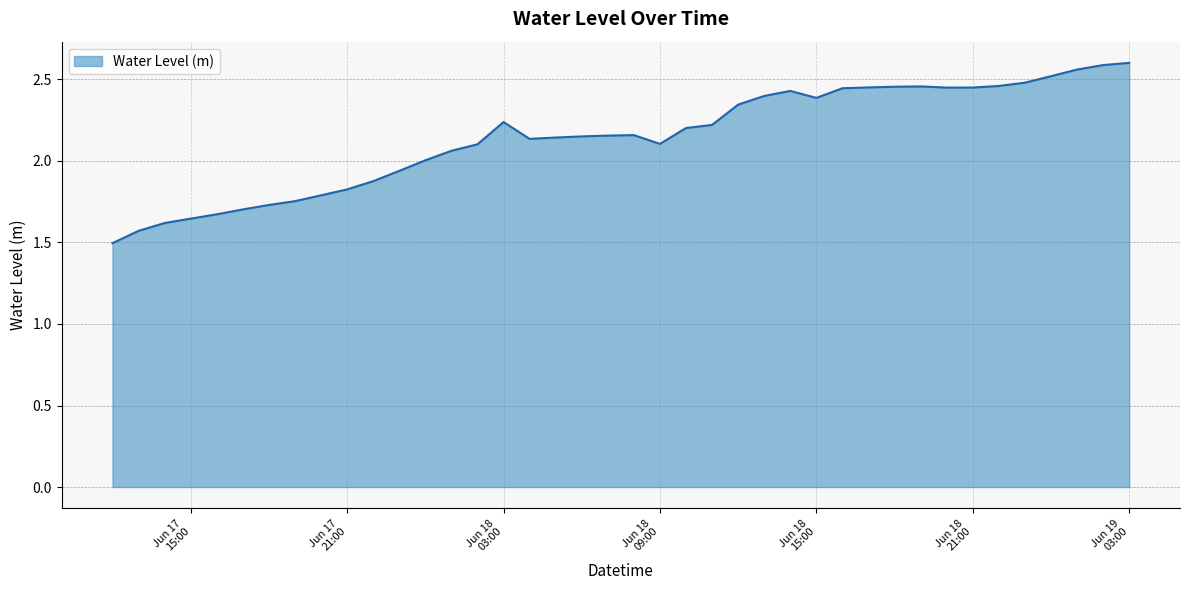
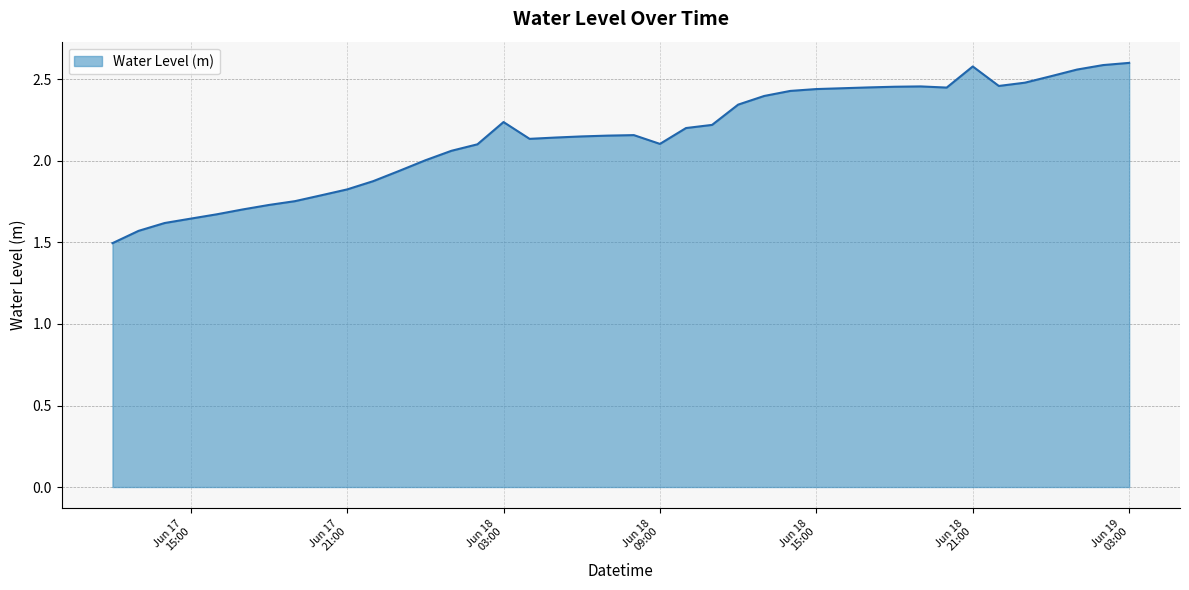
  {
    "Jun 17 15:00": 1.65,
    "Jun 17 21:00": 1.83,
    "Jun 18 03:00": 2.24,
    "Jun 18 09:00": 2.10,
-   "Jun 18 15:00": 2.39,
-   "Jun 18 21:00": 2.45,
+   "Jun 18 15:00": 2.44,
+   "Jun 18 21:00": 2.58,
    "Jun 19 03:00": 2.60
  }
